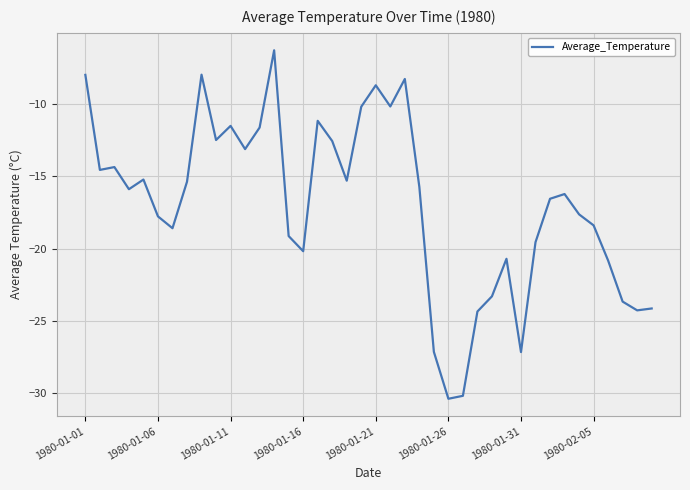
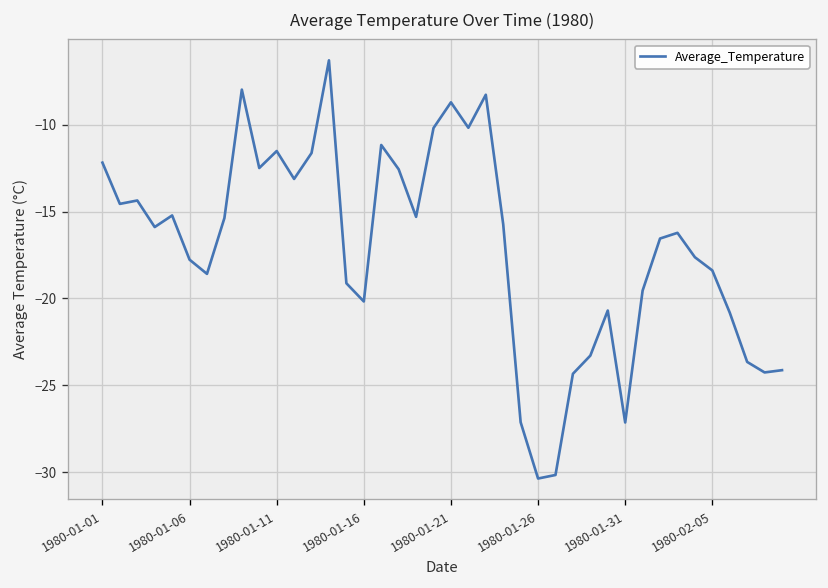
  {
-   "1980-01-01": -8.0,
+   "1980-01-01": -12.2,
    "1980-01-06": -17.8,
    "1980-01-11": -11.5,
    "1980-01-16": -20.2,
    "1980-01-21": -8.7,
    "1980-01-26": -30.4,
    "1980-01-31": -27.1,
    "1980-02-05": -18.4
  }
